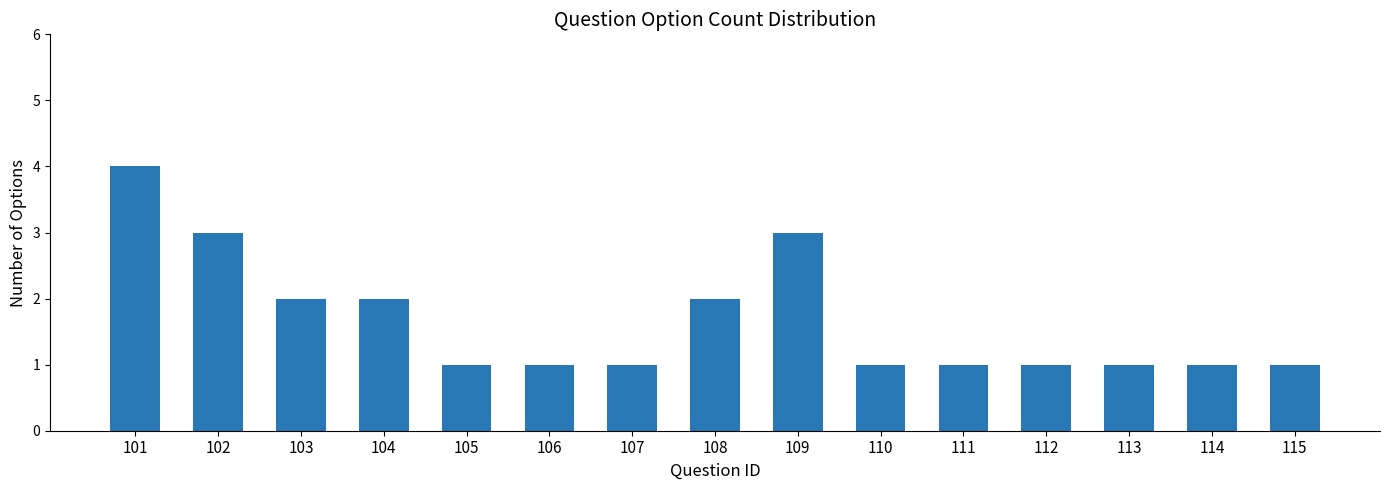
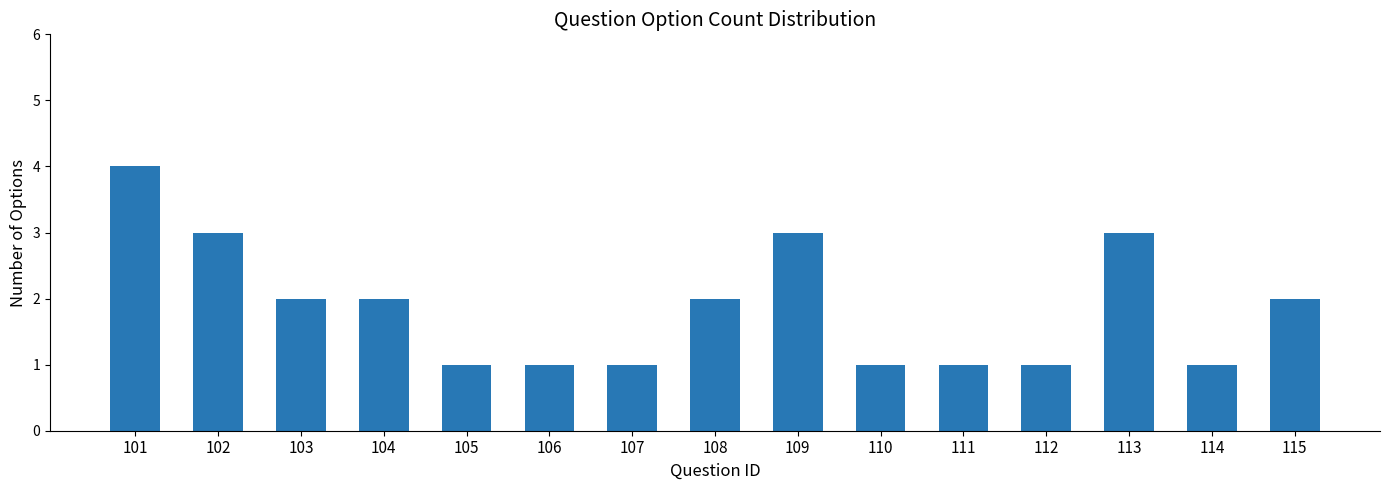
  {
    "101": 4,
    "102": 3,
    "103": 2,
    "104": 2,
    "105": 1,
    "106": 1,
    "107": 1,
    "108": 2,
    "109": 3,
    "110": 1,
    "111": 1,
    "112": 1,
-   "113": 1,
+   "113": 3,
    "114": 1,
-   "115": 1
+   "115": 2
  }
